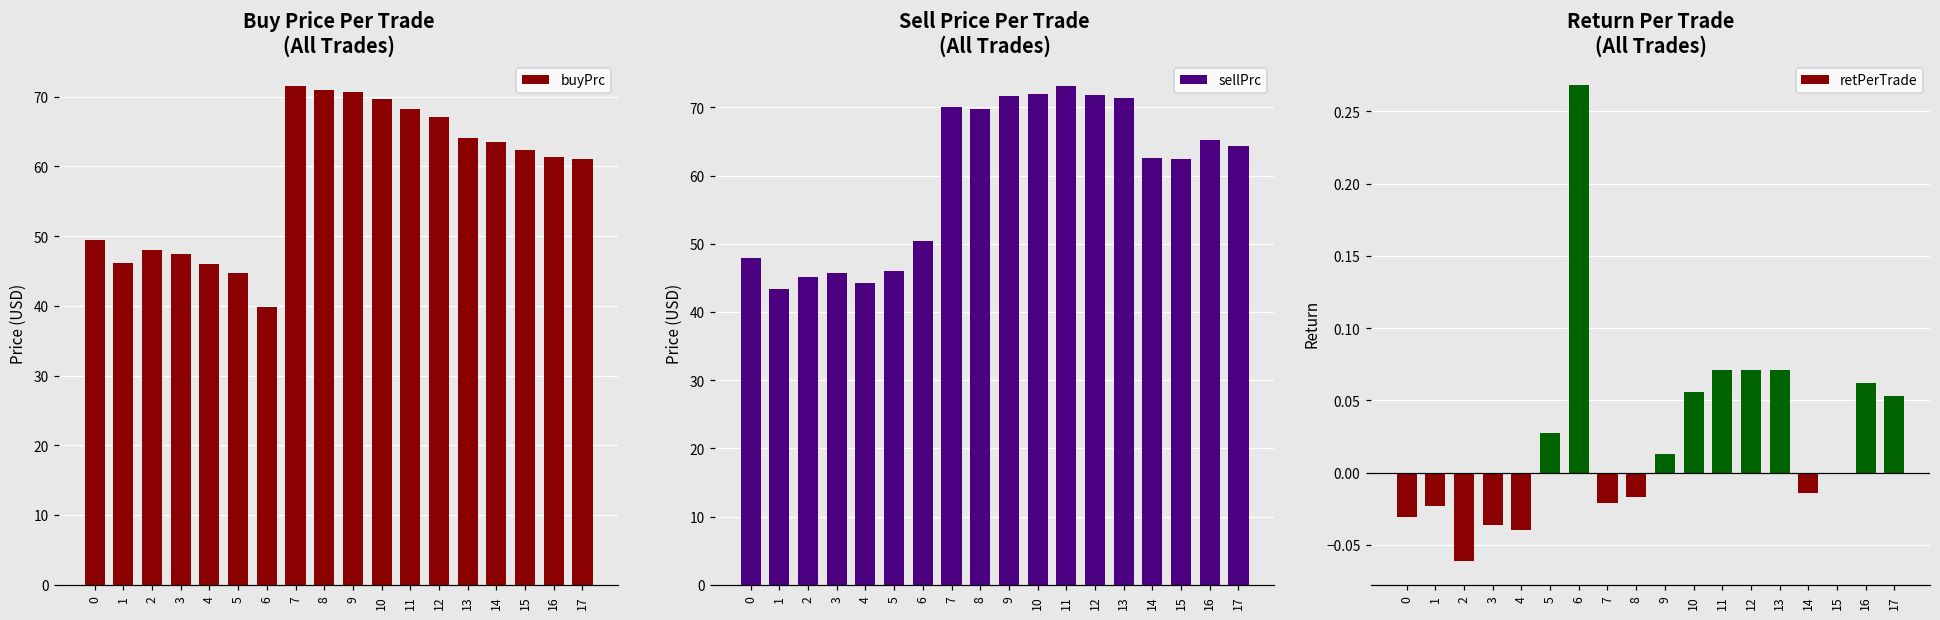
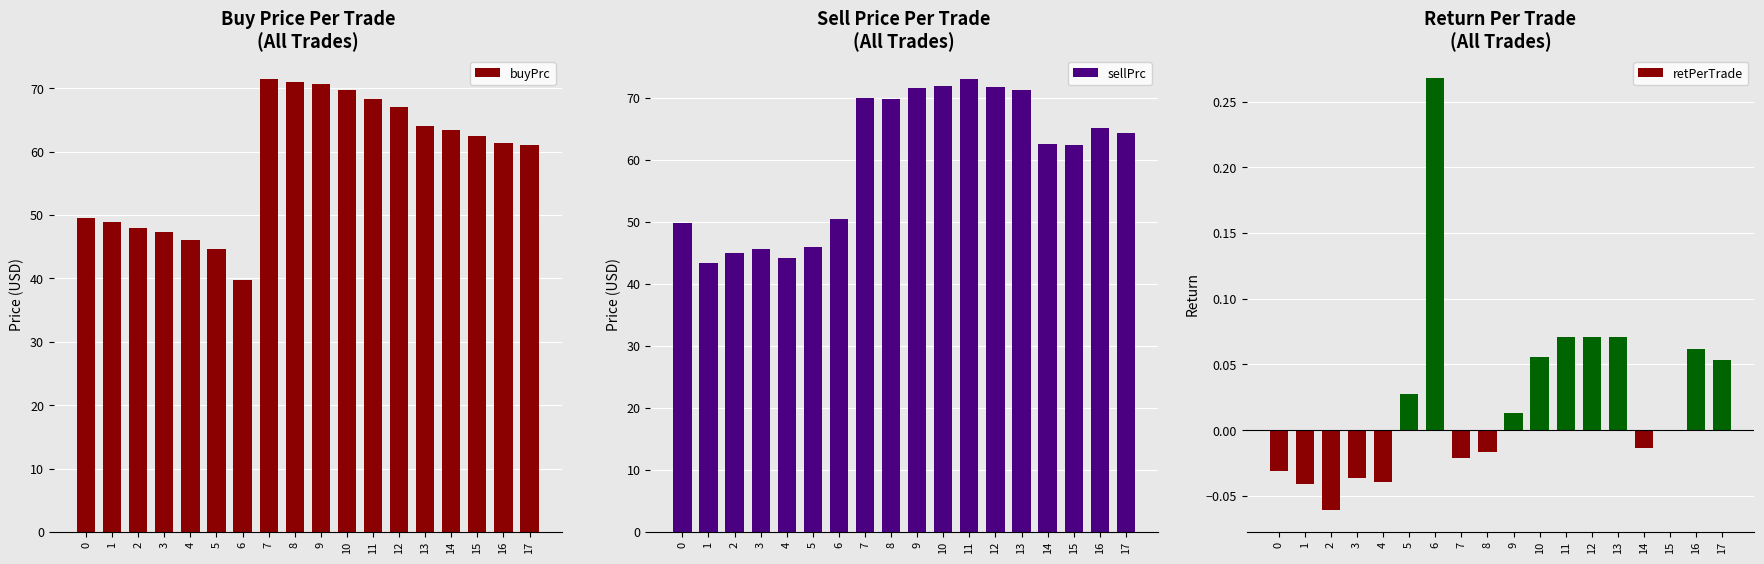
  {
    "Buy Price Per Trade (All Trades)": {
      "0": 49,
-     "1": 46,
+     "1": 49,
      "2": 48,
      "3": 47,
      "4": 46,
      "5": 45,
      "6": 40,
      "7": 72,
      "8": 71,
      "9": 71,
      "10": 70,
      "11": 68,
      "12": 67,
      "13": 64,
      "14": 63,
      "15": 62,
      "16": 61,
      "17": 61
    },
    "Sell Price Per Trade (All Trades)": {
-     "0": 48,
+     "0": 50,
      "1": 43,
      "2": 45,
      "3": 46,
      "4": 44,
      "5": 46,
      "6": 50,
      "7": 70,
      "8": 70,
      "9": 72,
      "10": 72,
      "11": 73,
      "12": 72,
      "13": 71,
      "14": 63,
      "15": 62,
      "16": 65,
      "17": 64
    },
    "Return Per Trade (All Trades)": {
      "0": -0.031,
-     "1": -0.023,
+     "1": -0.041,
      "2": -0.061,
      "3": -0.036,
      "4": -0.040,
      "5": 0.027,
      "6": 0.268,
      "7": -0.021,
      "8": -0.017,
      "9": 0.013,
      "10": 0.056,
      "11": 0.071,
      "12": 0.071,
      "13": 0.071,
      "14": -0.014,
      "16": 0.062,
      "17": 0.053
    }
  }
